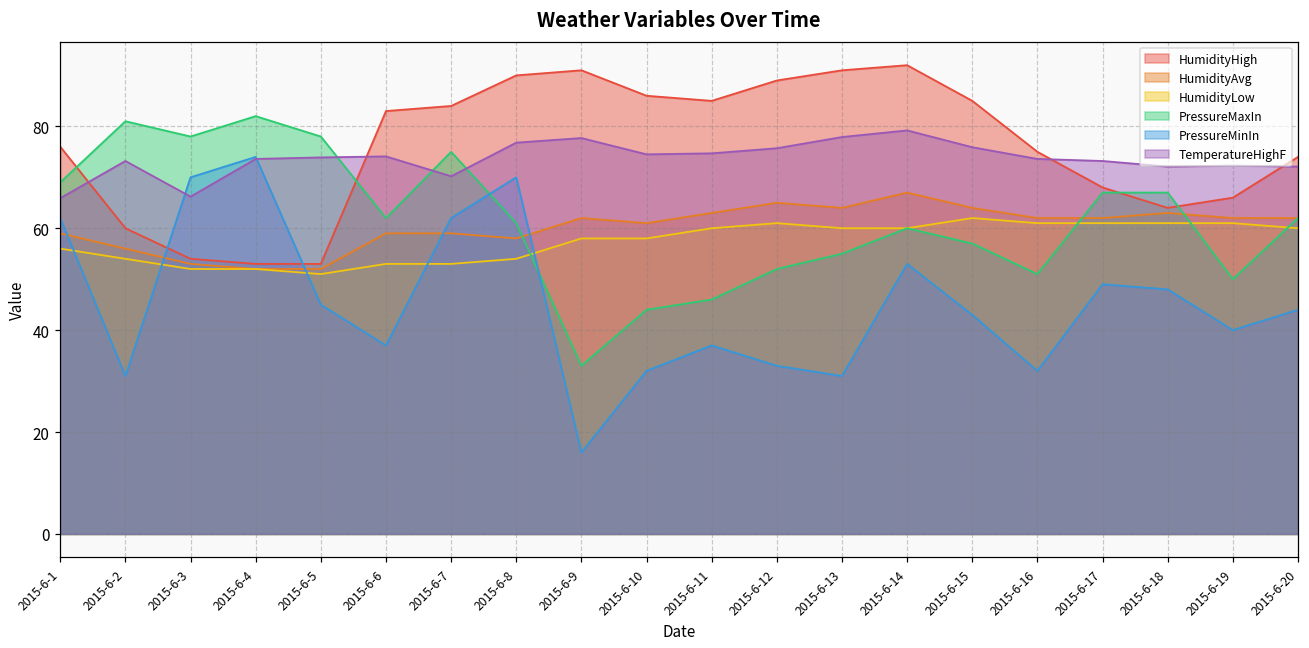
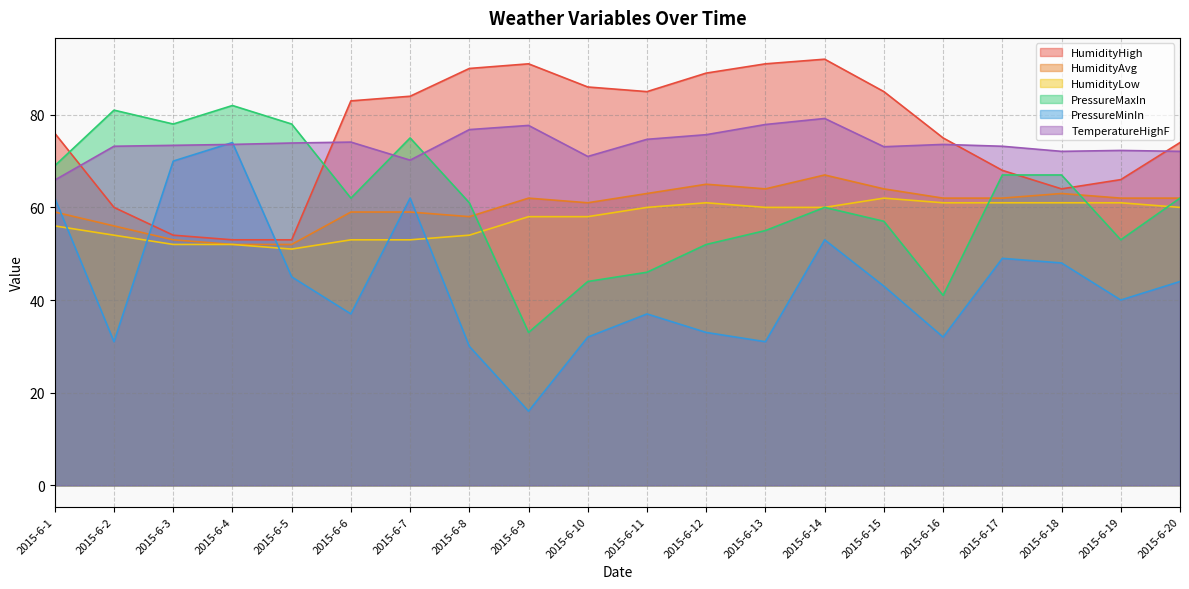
  {
    "PressureMaxIn": {
      "2015-6-1": 69,
      "2015-6-2": 81,
      "2015-6-3": 78,
      "2015-6-4": 82,
      "2015-6-5": 78,
      "2015-6-6": 62,
      "2015-6-7": 75,
      "2015-6-8": 61,
      "2015-6-9": 33,
      "2015-6-10": 44,
      "2015-6-11": 46,
      "2015-6-12": 52,
      "2015-6-13": 55,
      "2015-6-15": 57,
-     "2015-6-16": 51,
+     "2015-6-16": 41,
      "2015-6-17": 67,
      "2015-6-18": 67,
-     "2015-6-19": 50
+     "2015-6-19": 53
    },
    "PressureMinIn": {
      "2015-6-1": 62,
      "2015-6-2": 31,
      "2015-6-3": 70,
      "2015-6-5": 45,
      "2015-6-6": 37,
      "2015-6-7": 62,
-     "2015-6-8": 70,
+     "2015-6-8": 30,
      "2015-6-9": 16,
      "2015-6-10": 32,
      "2015-6-11": 37,
      "2015-6-12": 33,
      "2015-6-13": 31,
      "2015-6-14": 53,
      "2015-6-15": 43,
      "2015-6-16": 32,
      "2015-6-17": 49,
      "2015-6-18": 48,
      "2015-6-19": 40,
      "2015-6-20": 44
    },
    "TemperatureHighF": {
      "2015-6-1": 66,
      "2015-6-2": 73,
-     "2015-6-3": 66,
+     "2015-6-3": 73,
      "2015-6-5": 74,
      "2015-6-6": 74,
      "2015-6-7": 70,
      "2015-6-8": 77,
      "2015-6-9": 78,
-     "2015-6-10": 75,
+     "2015-6-10": 71,
      "2015-6-11": 75,
      "2015-6-12": 76,
      "2015-6-13": 78,
      "2015-6-14": 79,
-     "2015-6-15": 76,
+     "2015-6-15": 73,
      "2015-6-16": 74,
      "2015-6-17": 73,
      "2015-6-18": 72,
      "2015-6-19": 72,
      "2015-6-20": 72
    }
  }
